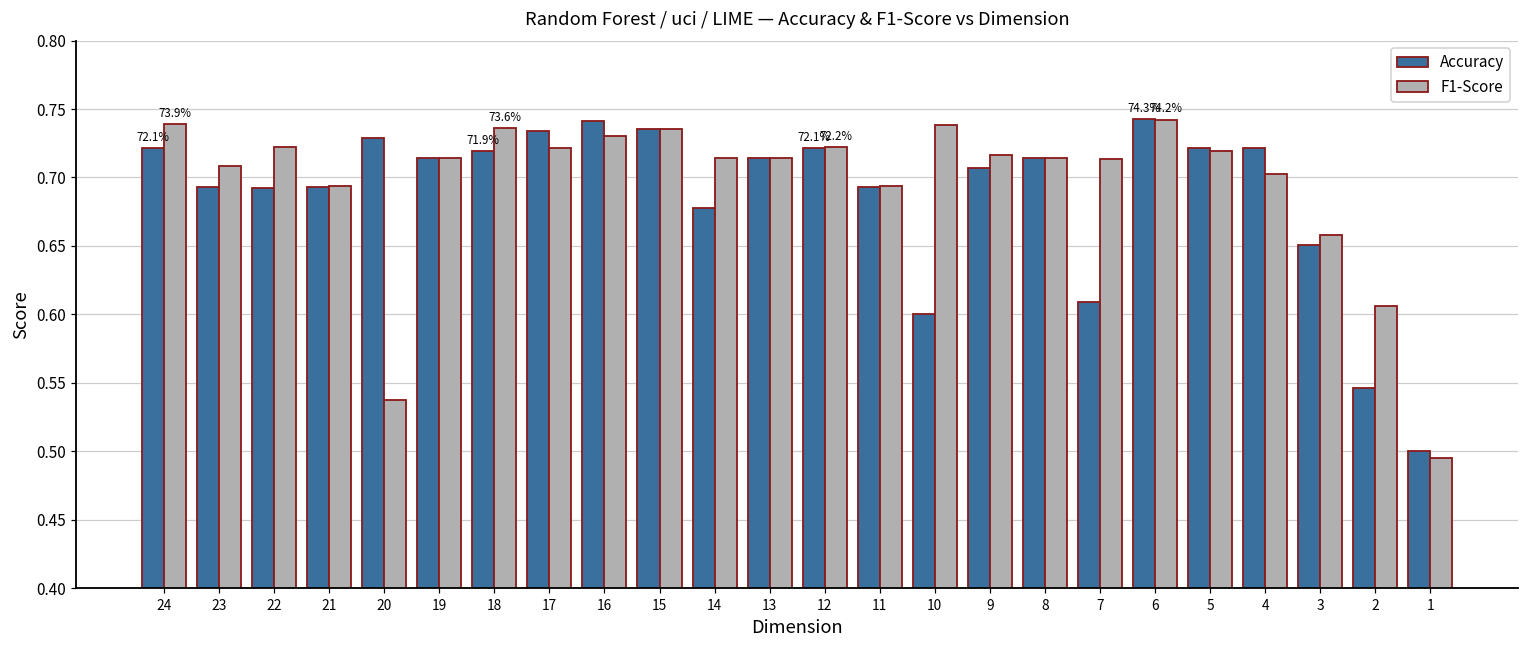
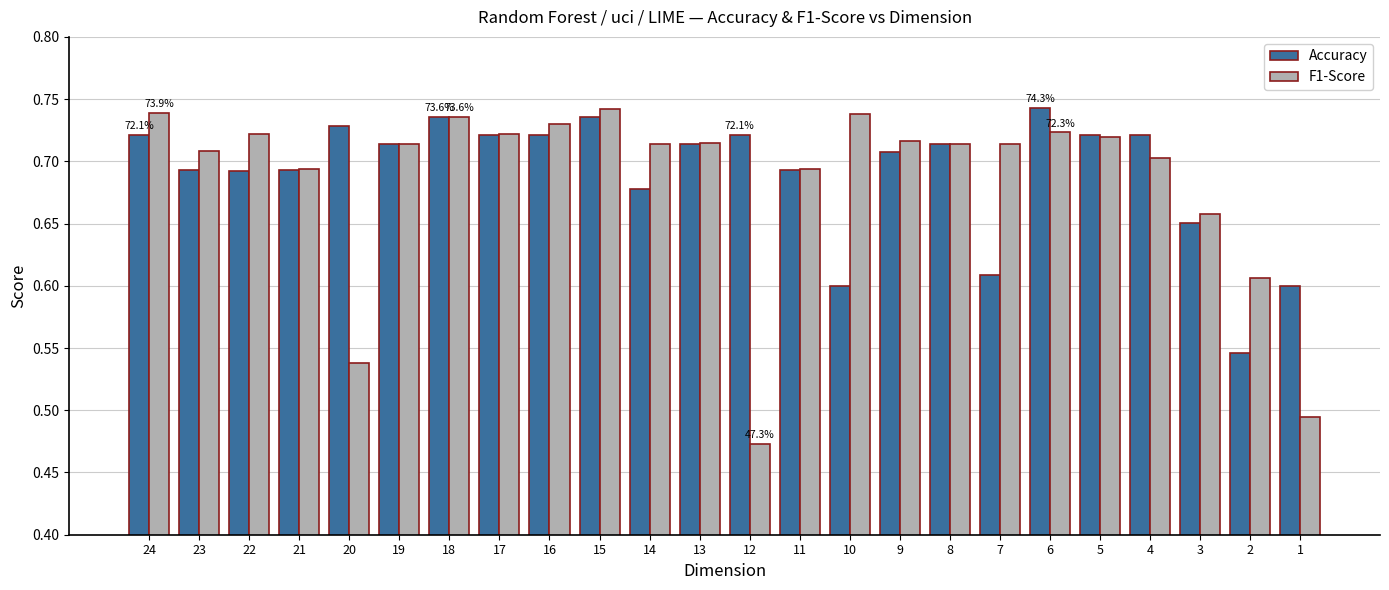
  {
    "Accuracy": {
      "24": "72.1%",
-     "18": "71.9%",
-     "17": "0.734",
-     "16": "0.741",
-     "1": "0.5"
+     "18": "73.6%",
+     "17": "0.721",
+     "16": "0.721",
+     "1": "0.6"
    },
    "F1-Score": {
      "24": "73.9%",
      "18": "73.6%",
-     "15": "0.736",
-     "12": "72.2%",
-     "6": "74.2%"
+     "15": "0.742",
+     "12": "47.3%",
+     "6": "72.3%"
    }
  }
